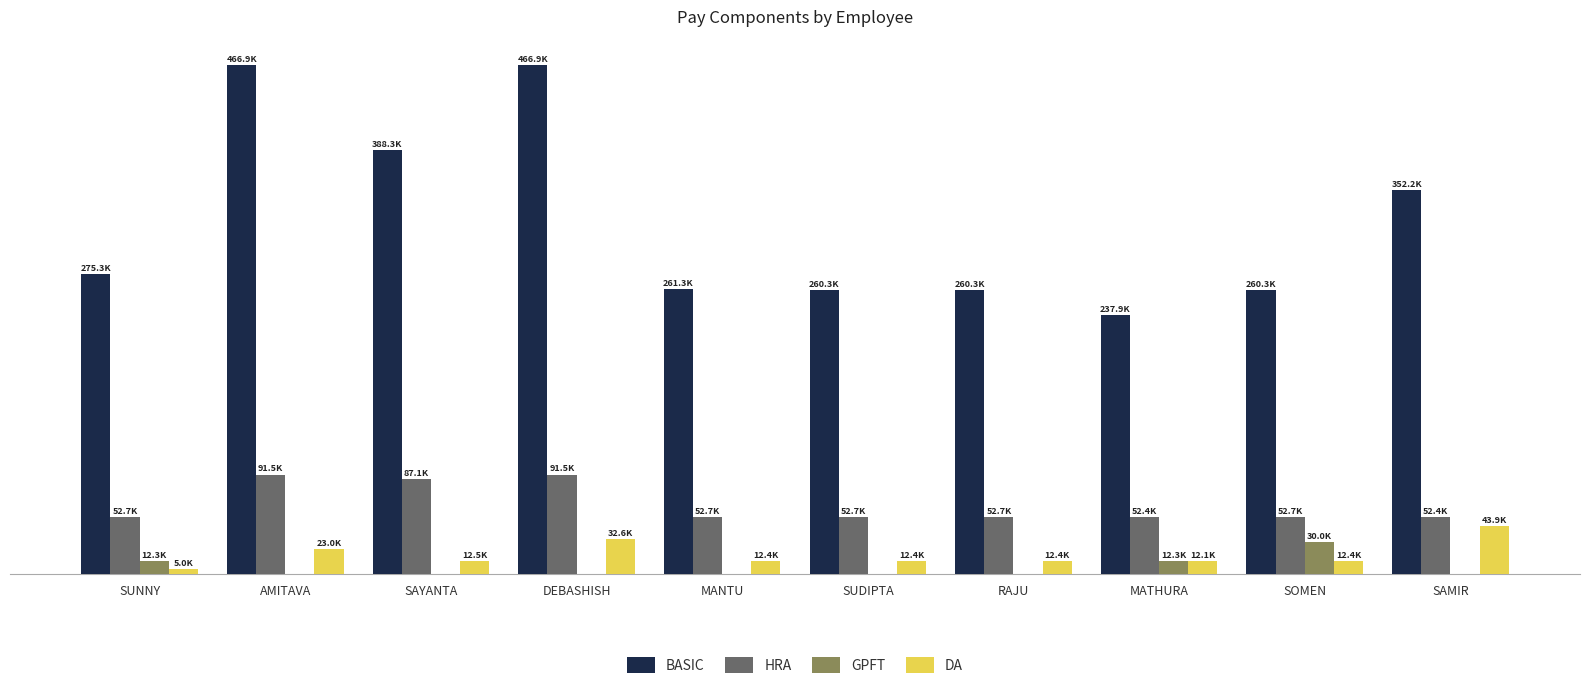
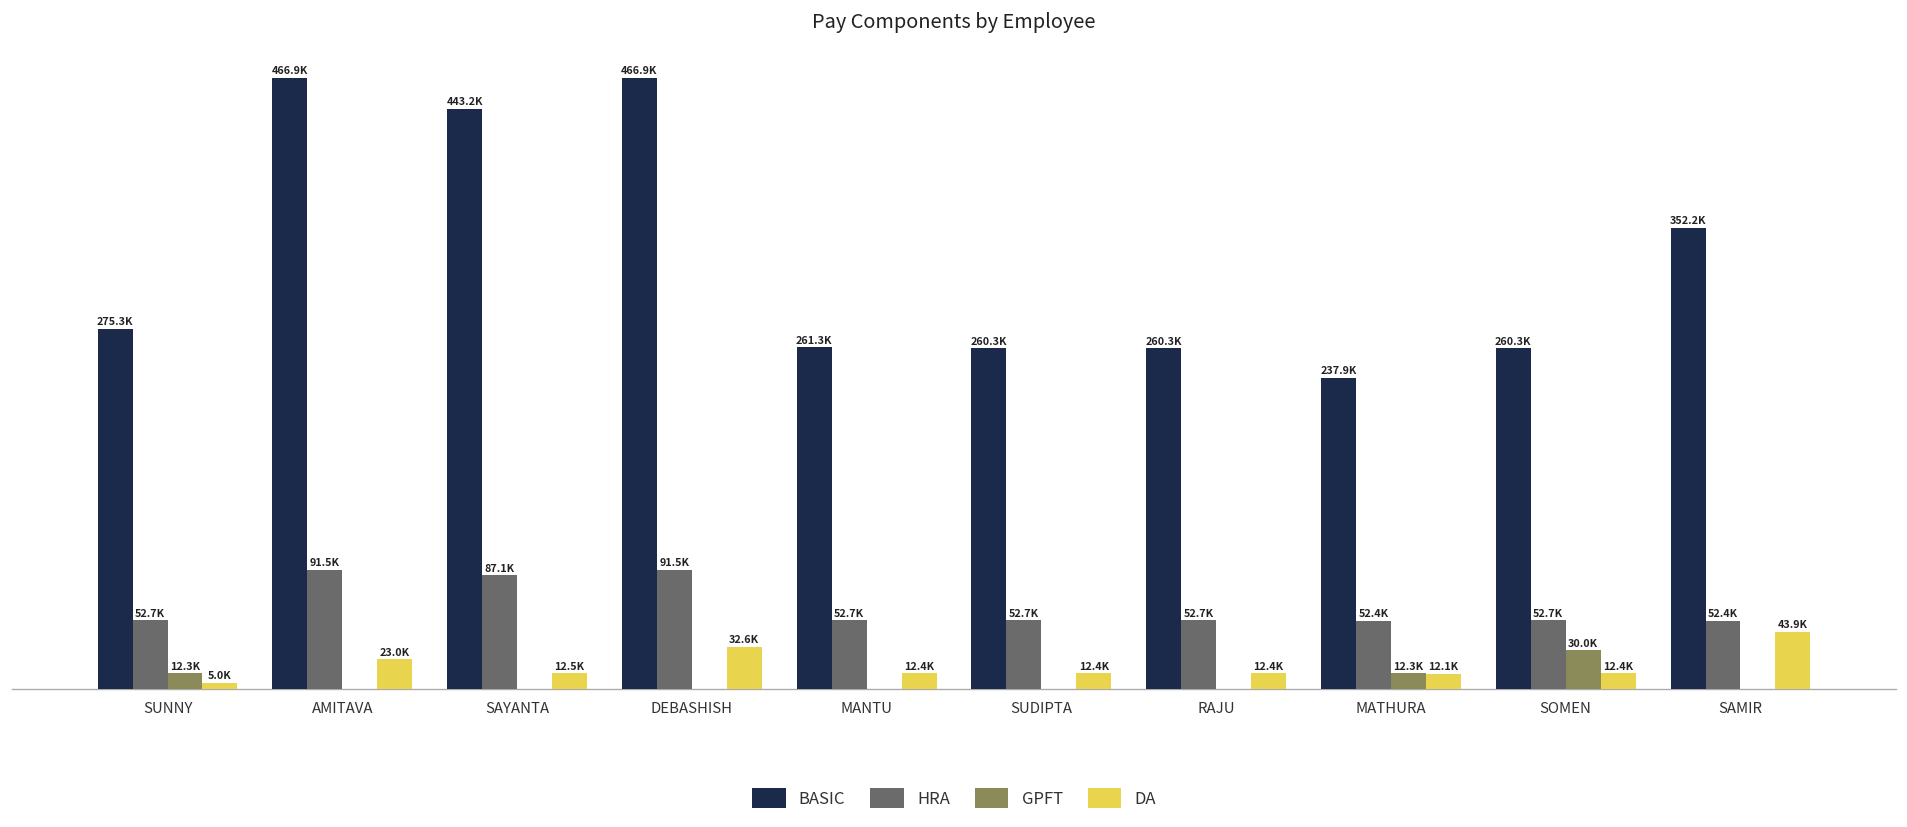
  {
    "BASIC": {
      "SUNNY": "275.3K",
      "AMITAVA": "466.9K",
-     "SAYANTA": "388.3K",
+     "SAYANTA": "443.2K",
      "DEBASHISH": "466.9K",
      "MANTU": "261.3K",
      "SUDIPTA": "260.3K",
      "RAJU": "260.3K",
      "MATHURA": "237.9K",
      "SOMEN": "260.3K",
      "SAMIR": "352.2K"
    },
    "DA": {
      "SUNNY": "5.0K",
      "AMITAVA": "23.0K",
      "SAYANTA": "12.5K",
      "DEBASHISH": "32.6K",
      "MANTU": "12.4K",
      "SUDIPTA": "12.4K",
      "RAJU": "12.4K",
      "MATHURA": "12.1K",
      "SOMEN": "12.4K",
      "SAMIR": "43.9K"
    }
  }
